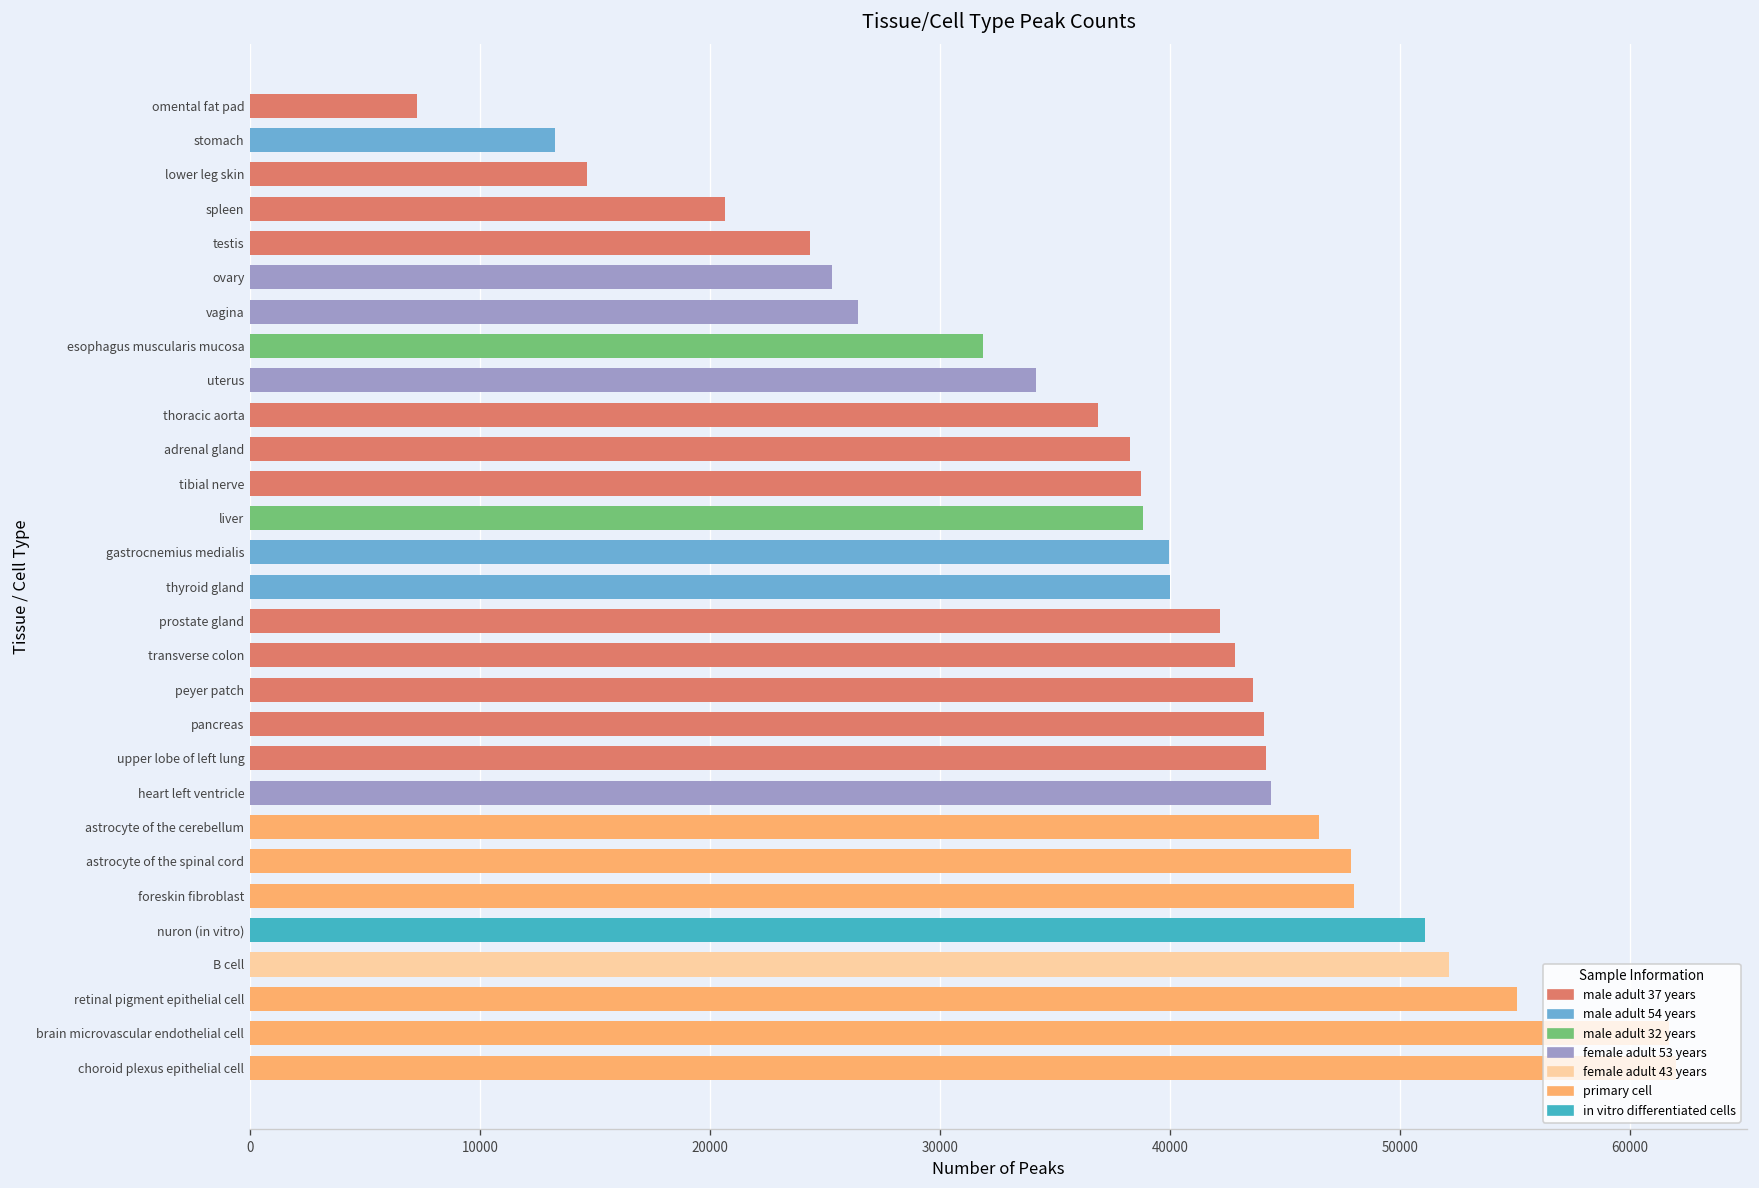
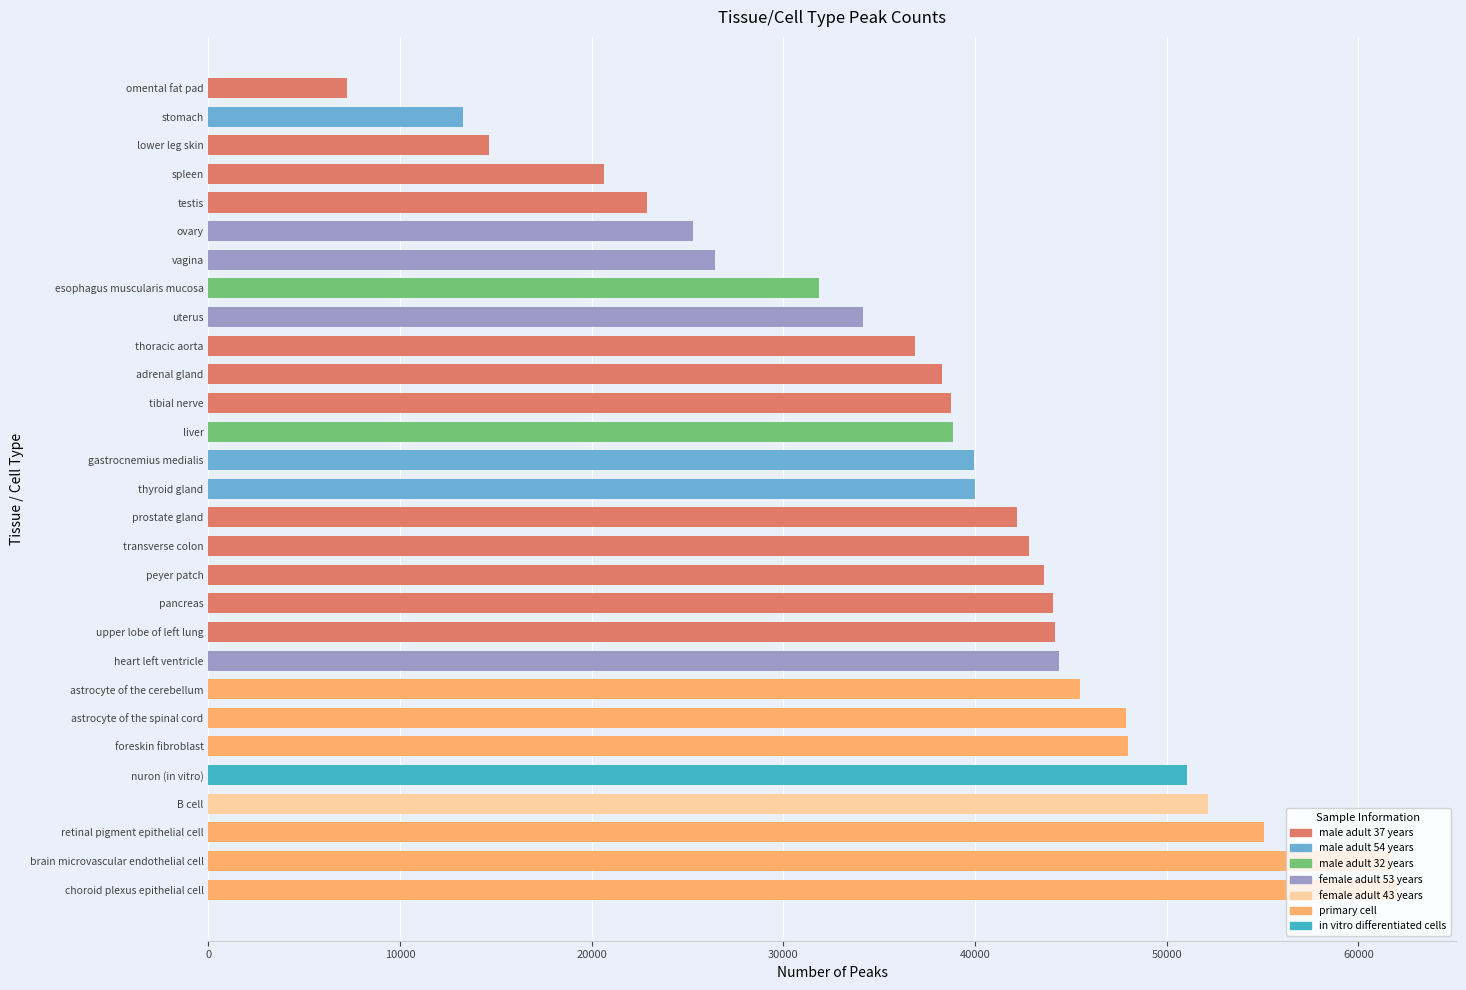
  {
    "omental fat pad": 7300,
    "stomach": 13300,
    "lower leg skin": 14700,
    "spleen": 20600,
-   "testis": 24300,
+   "testis": 22900,
    "ovary": 25300,
    "vagina": 26400,
    "esophagus muscularis mucosa": 31900,
    "uterus": 34200,
    "thoracic aorta": 36900,
    "adrenal gland": 38300,
    "tibial nerve": 38800,
    "liver": 38800,
    "gastrocnemius medialis": 39900,
    "thyroid gland": 40000,
    "prostate gland": 42200,
    "transverse colon": 42800,
    "peyer patch": 43600,
    "pancreas": 44100,
    "upper lobe of left lung": 44200,
    "heart left ventricle": 44400,
-   "astrocyte of the cerebellum": 46500,
+   "astrocyte of the cerebellum": 45500,
    "astrocyte of the spinal cord": 47900,
    "foreskin fibroblast": 48000,
    "nuron (in vitro)": 51100,
    "B cell": 52100,
    "retinal pigment epithelial cell": 55100
  }
